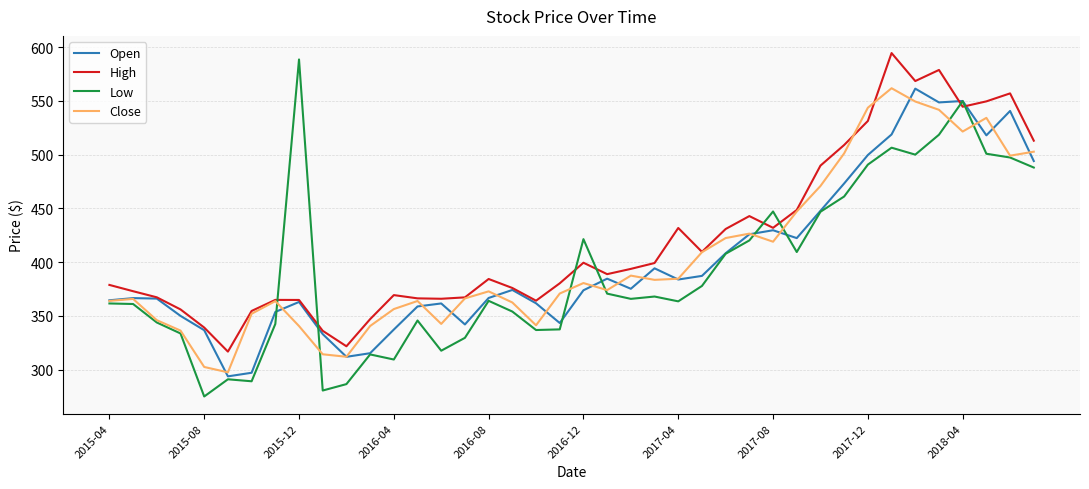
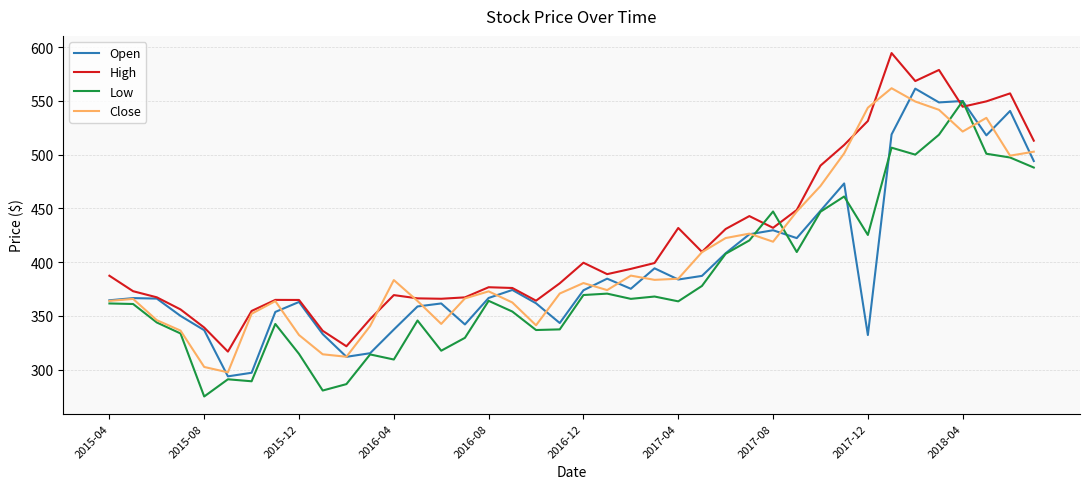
  {
    "Open": {
      "2015-08": 337,
      "2016-04": 337,
      "2016-08": 367,
      "2016-12": 374,
-     "2017-12": 500
+     "2017-12": 332
    },
    "High": {
-     "2015-04": 379,
+     "2015-04": 387,
      "2015-08": 339,
      "2016-04": 369,
-     "2016-08": 384,
+     "2016-08": 377,
      "2016-12": 399,
      "2017-04": 432,
      "2017-12": 531,
      "2018-04": 545
    },
    "Low": {
      "2015-04": 362,
      "2015-08": 275,
-     "2015-12": 589,
+     "2015-12": 315,
      "2016-04": 309,
      "2016-08": 364,
-     "2016-12": 421,
+     "2016-12": 369,
      "2017-04": 364,
      "2017-08": 447,
-     "2017-12": 491
+     "2017-12": 425
    },
    "Close": {
      "2015-08": 302,
-     "2015-12": 341,
-     "2016-04": 356,
+     "2015-12": 332,
+     "2016-04": 383,
      "2016-08": 373,
      "2016-12": 381,
      "2017-08": 419,
      "2017-12": 544,
      "2018-04": 522
    }
  }
